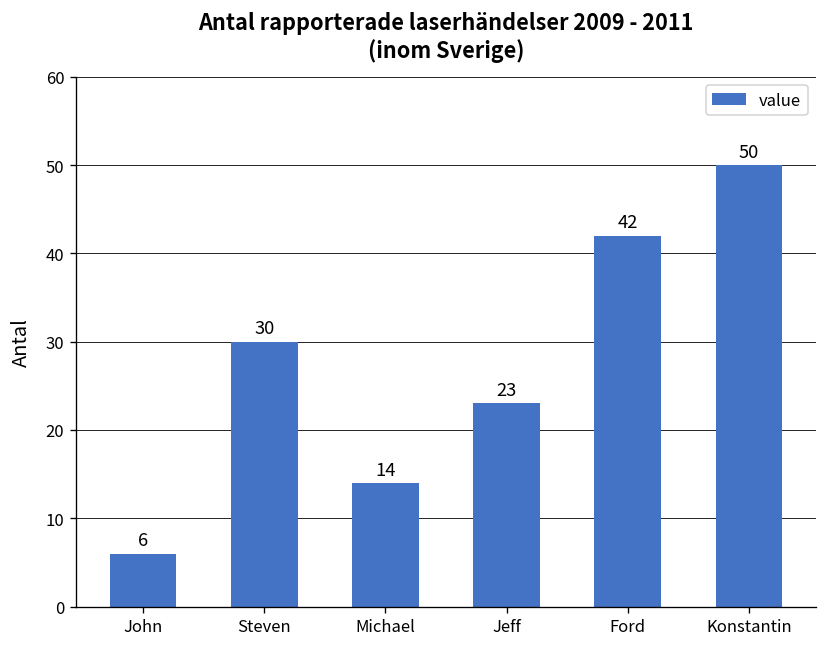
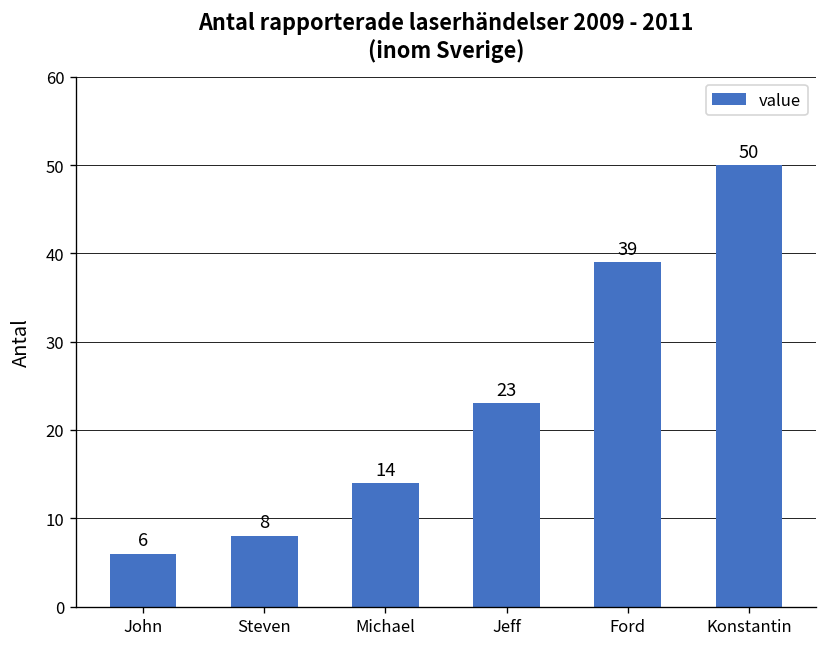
  {
    "John": 6,
-   "Steven": 30,
+   "Steven": 8,
    "Michael": 14,
    "Jeff": 23,
-   "Ford": 42,
+   "Ford": 39,
    "Konstantin": 50
  }
